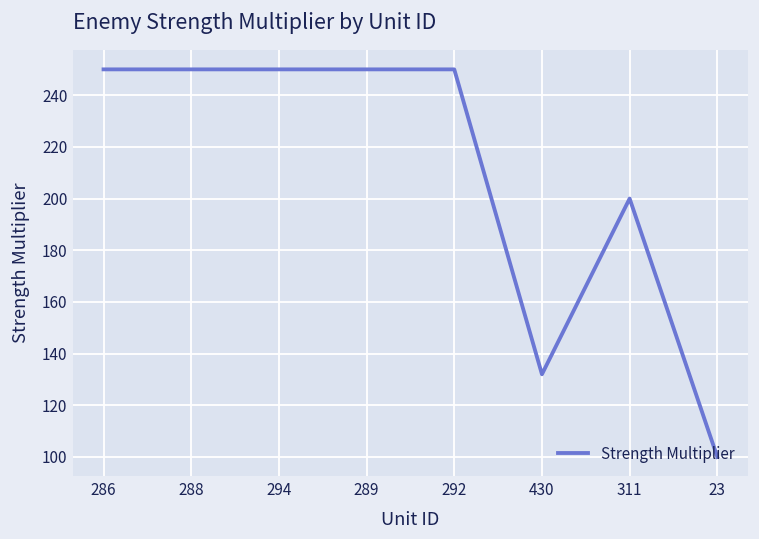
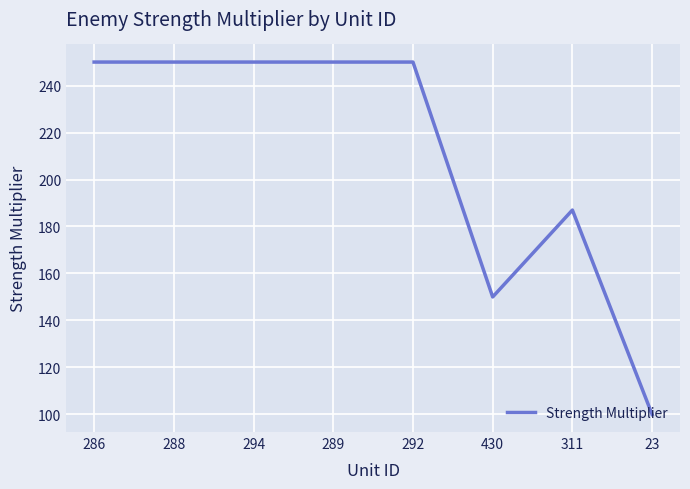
  {
    "286": 250,
    "288": 250,
    "294": 250,
    "289": 250,
    "292": 250,
-   "430": 132,
-   "311": 200,
+   "430": 150,
+   "311": 187,
    "23": 100
  }
